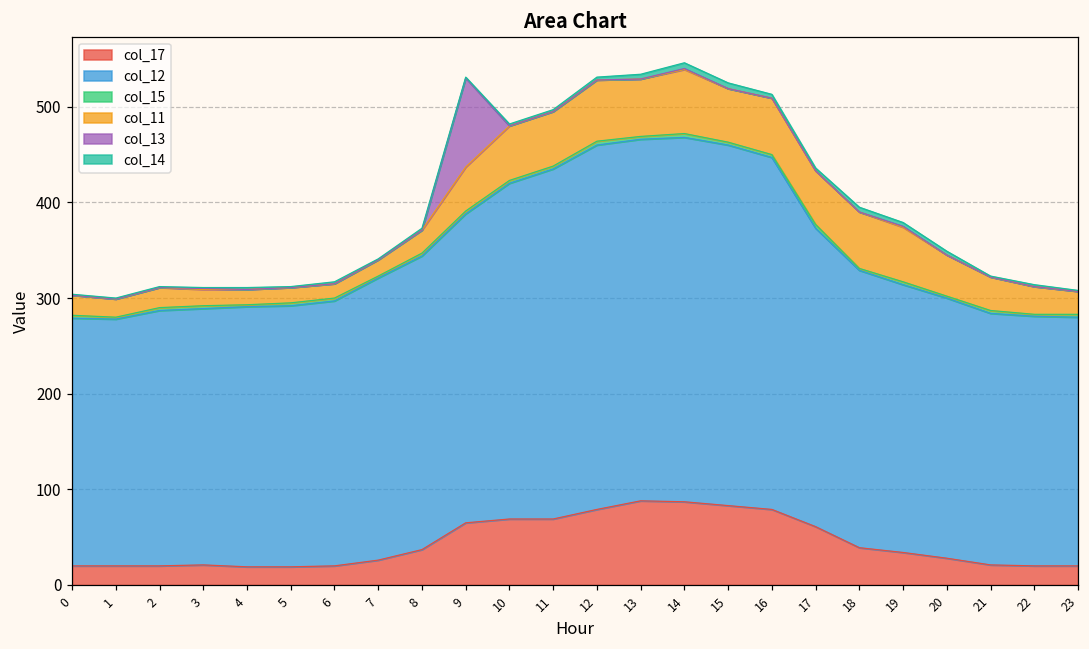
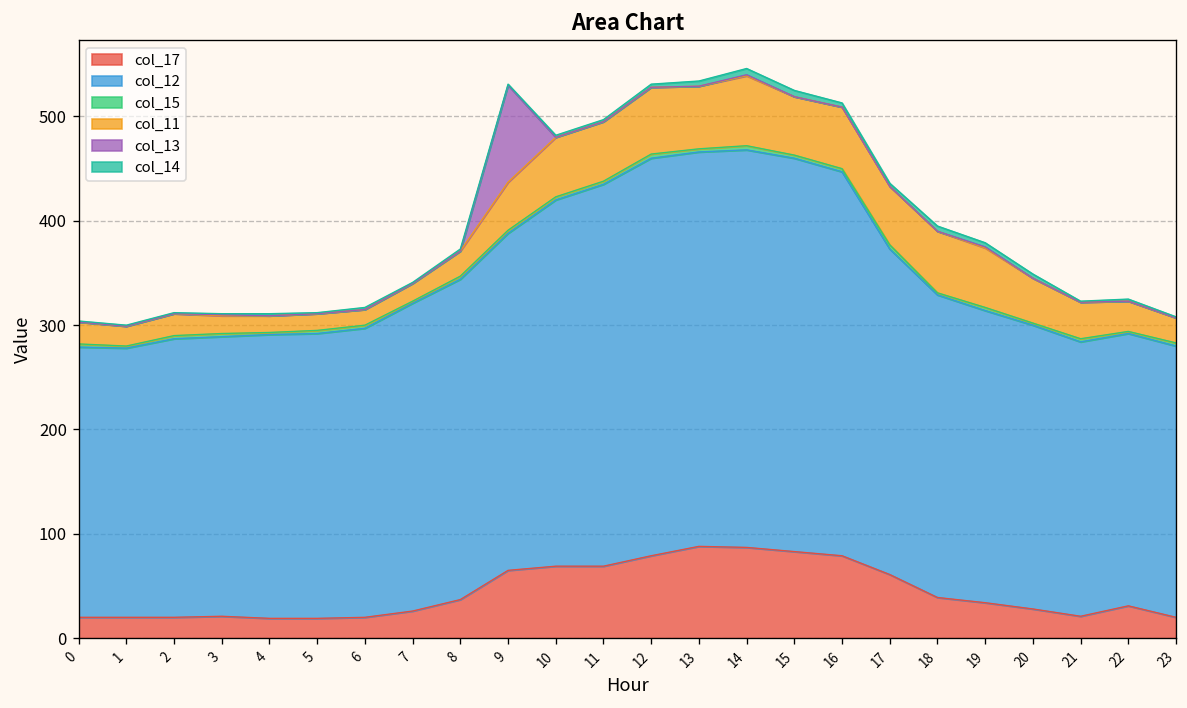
  {
    "col_17": {
      "0": 20,
      "1": 20,
      "2": 20,
      "3": 20,
      "4": 20,
      "5": 20,
      "6": 20,
      "7": 30,
      "8": 40,
      "9": 70,
      "10": 70,
      "11": 70,
      "12": 80,
      "13": 90,
      "14": 90,
      "15": 80,
      "16": 80,
      "17": 60,
      "18": 40,
      "19": 30,
      "20": 30,
      "21": 20,
-     "22": 20,
+     "22": 30,
      "23": 20
    },
    "col_12": {
      "0": 260,
      "2": 270,
      "3": 270,
      "5": 270,
      "6": 280,
      "8": 310,
      "9": 320,
      "10": 350,
      "11": 370,
      "12": 380,
      "13": 380,
      "14": 380,
      "15": 380,
      "16": 370,
      "17": 310,
      "19": 280,
      "21": 260,
      "23": 260
    },
    "col_11": {
      "9": 50
    }
  }
